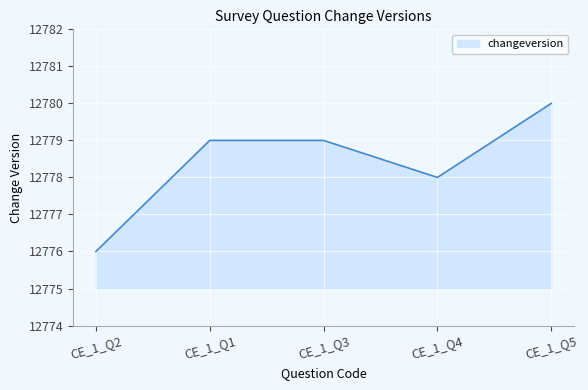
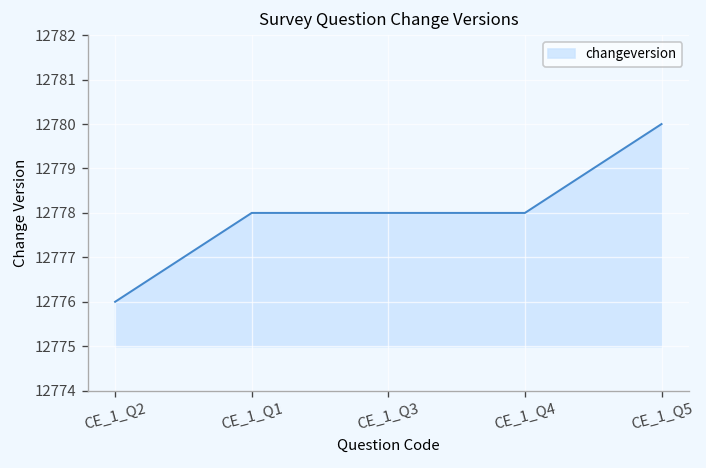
  {
    "CE_1_Q2": 12776,
-   "CE_1_Q1": 12779,
-   "CE_1_Q3": 12779,
+   "CE_1_Q1": 12778,
+   "CE_1_Q3": 12778,
    "CE_1_Q4": 12778,
    "CE_1_Q5": 12780
  }
